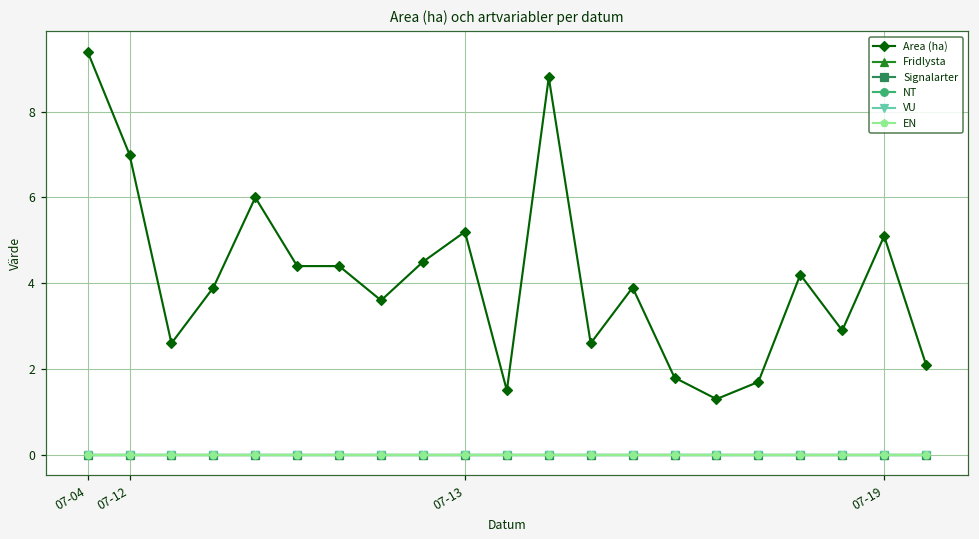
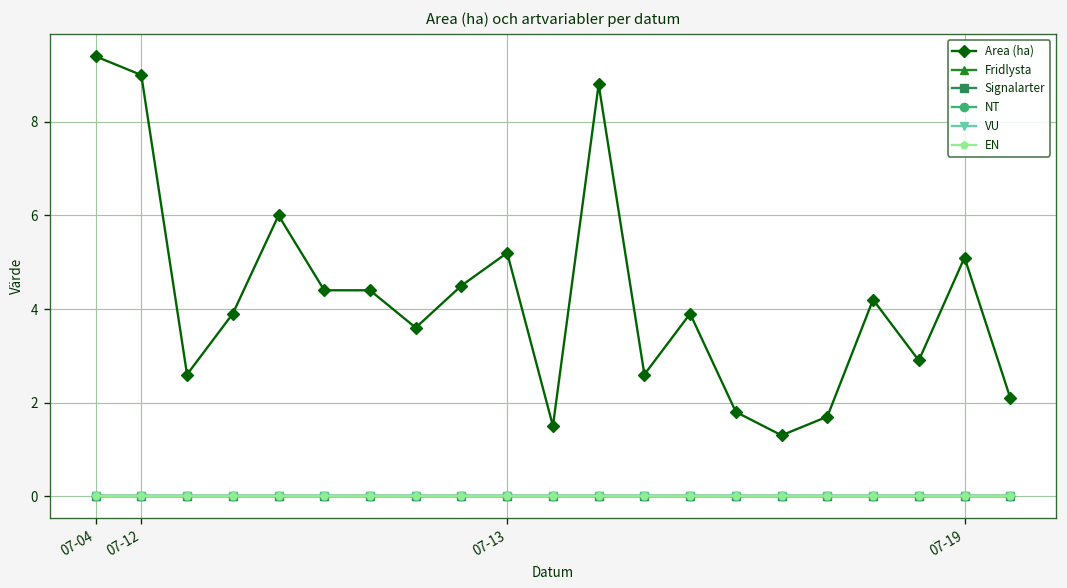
  {
    "Area (ha)": {
      "07-04": 9.4,
-     "07-12": 7,
+     "07-12": 9,
      "07-13": 5.2,
      "07-19": 5.1
    },
    "EN": {
      "07-04": 0,
      "07-12": 0,
      "07-13": 0,
      "07-19": 0
    }
  }
